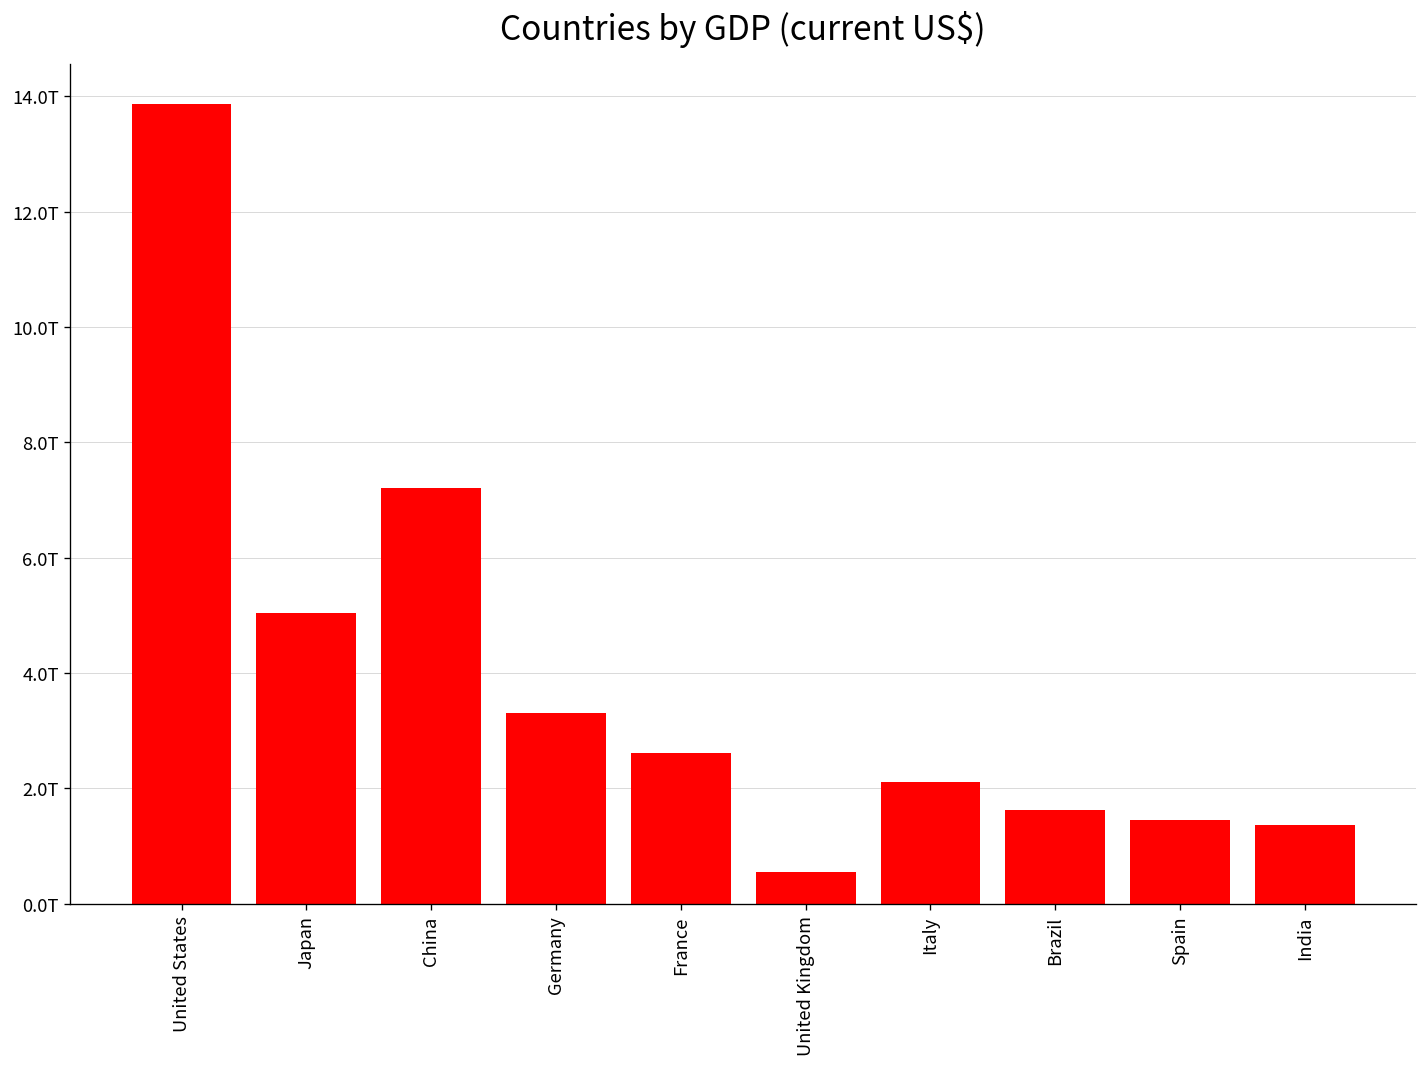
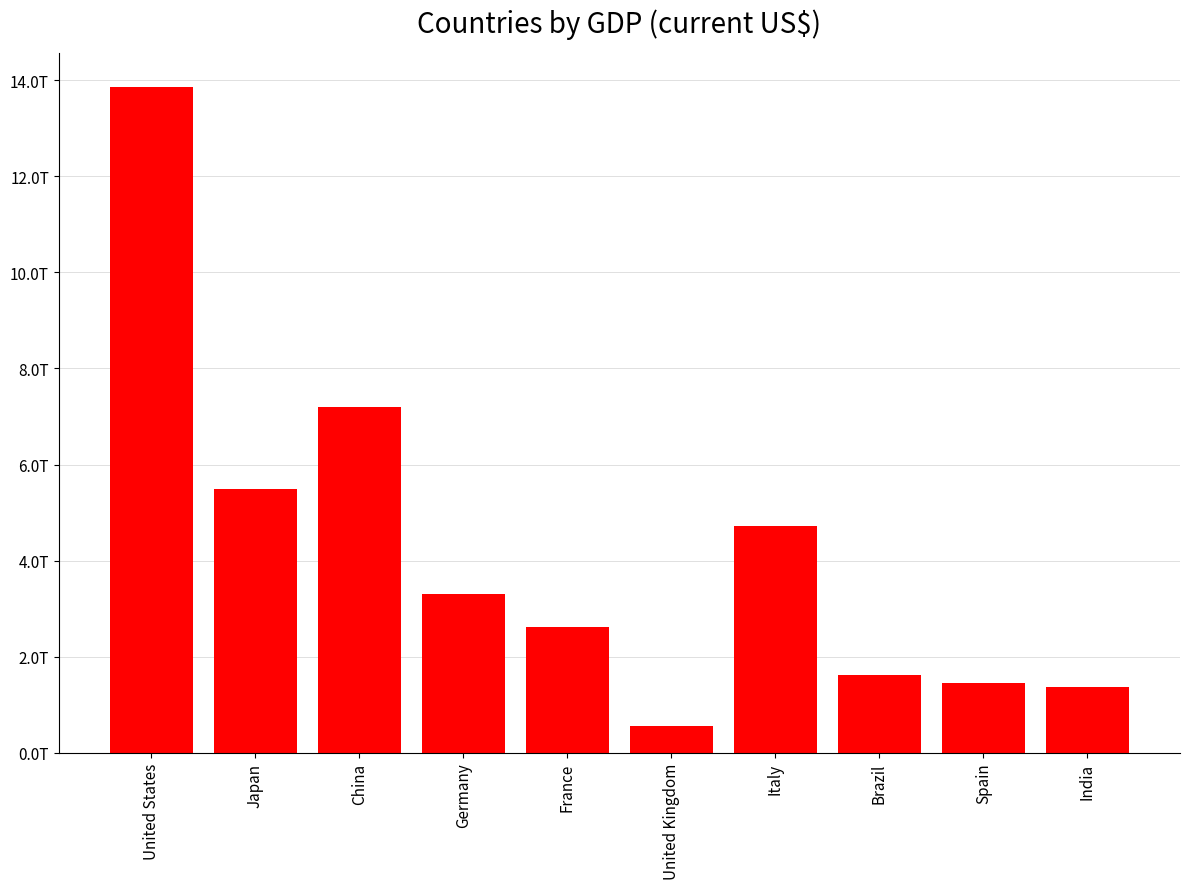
  {
    "United States": "13.9T",
-   "Japan": "5.0T",
+   "Japan": "5.5T",
    "China": "7.2T",
    "Germany": "3.3T",
    "France": "2.6T",
    "United Kingdom": "0.6T",
-   "Italy": "2.1T",
+   "Italy": "4.7T",
    "Brazil": "1.6T",
    "Spain": "1.5T",
    "India": "1.4T"
  }
